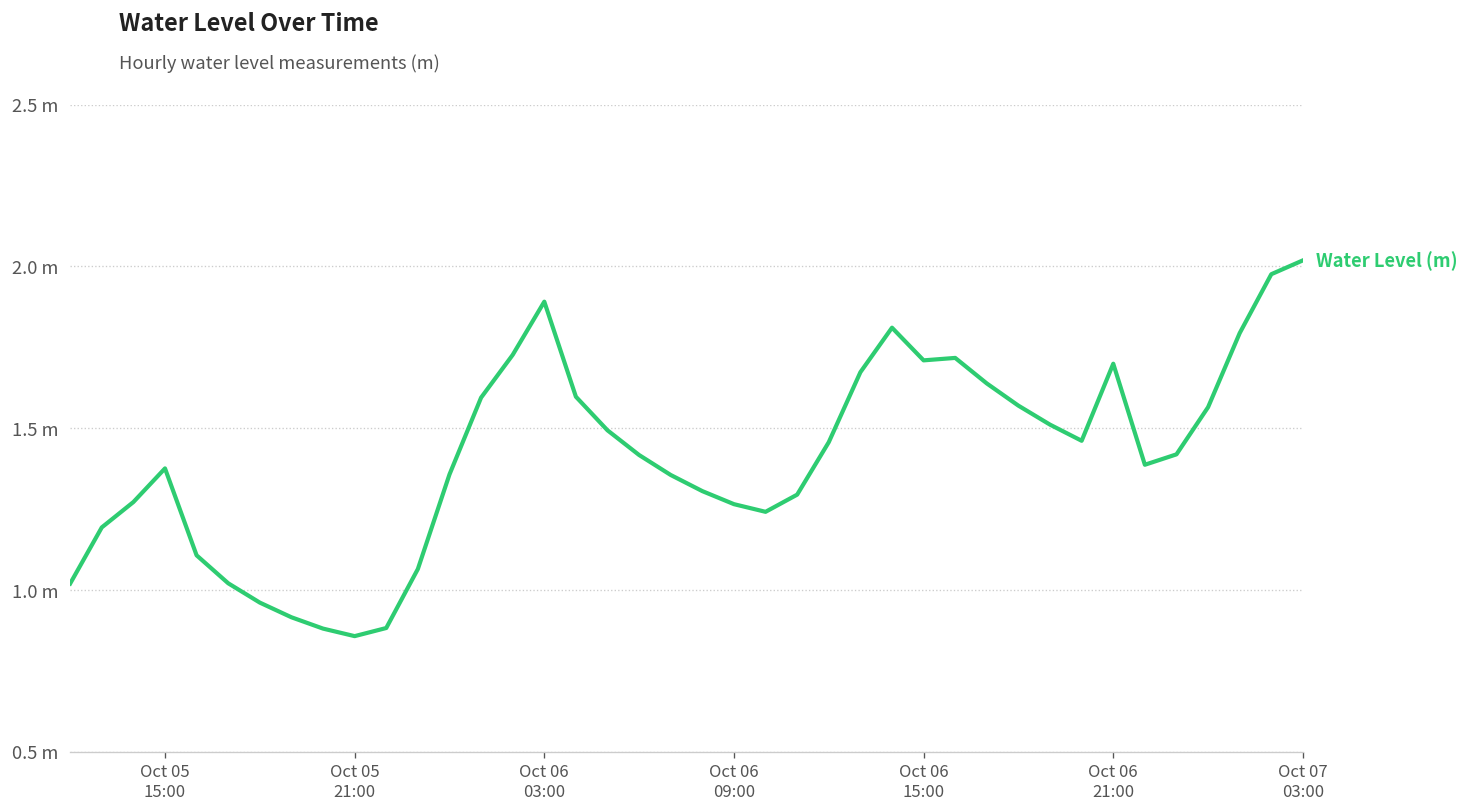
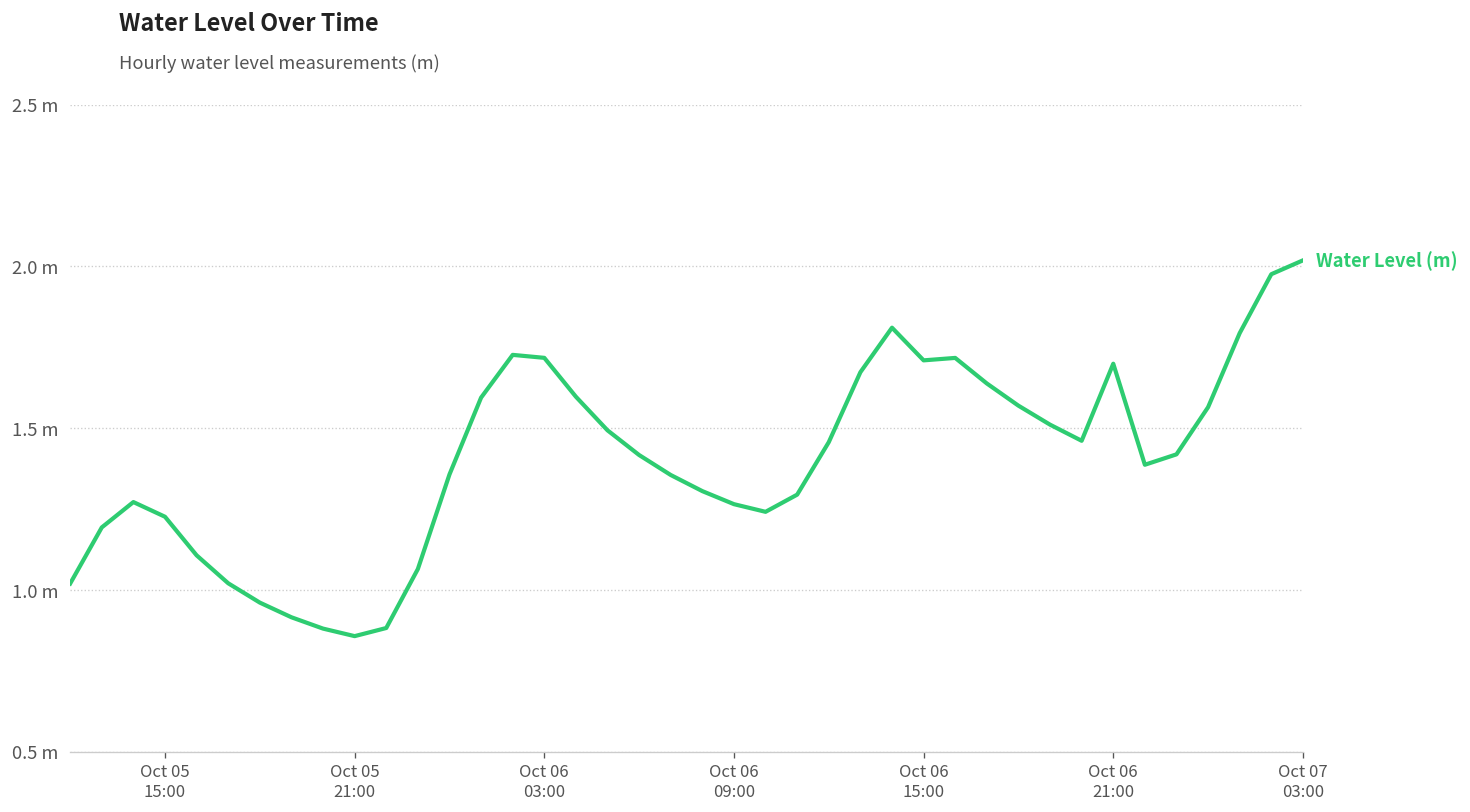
  {
-   "Oct 05 15:00": "1.38 m",
+   "Oct 05 15:00": "1.23 m",
    "Oct 05 21:00": "0.86 m",
-   "Oct 06 03:00": "1.89 m",
+   "Oct 06 03:00": "1.72 m",
    "Oct 06 09:00": "1.27 m",
    "Oct 06 15:00": "1.71 m",
    "Oct 06 21:00": "1.70 m",
    "Oct 07 03:00": "2.02 m"
  }
